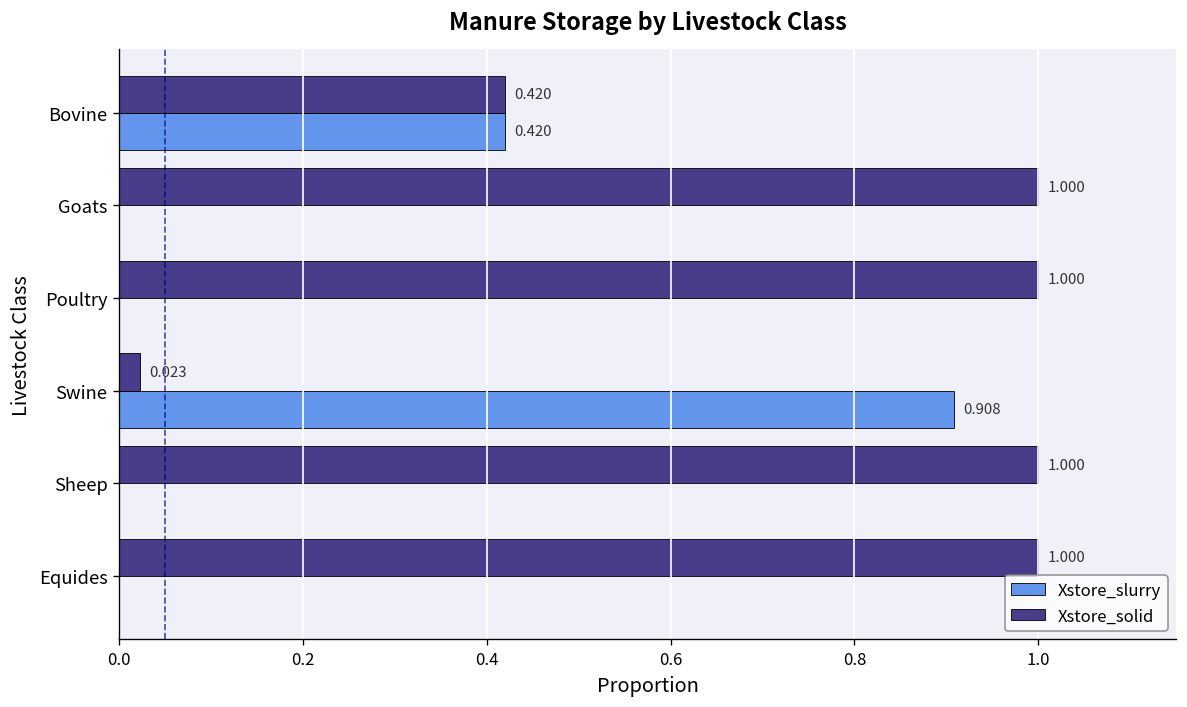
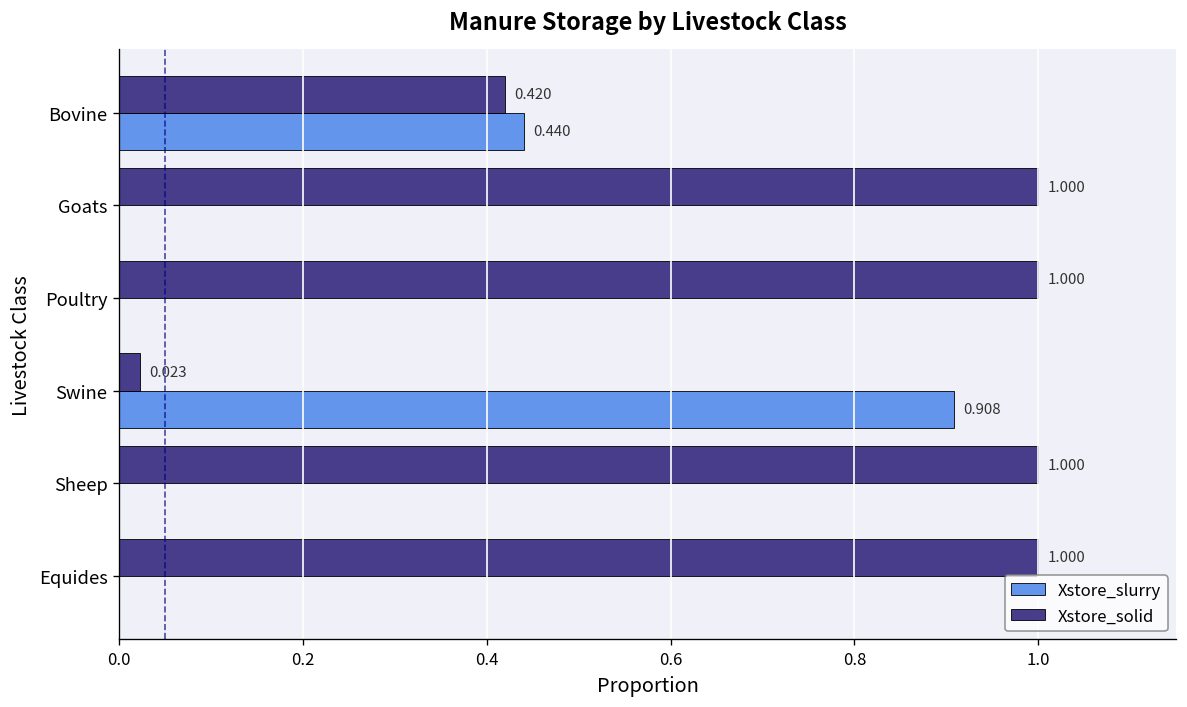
  {
    "Xstore_slurry": {
-     "Bovine": 0.420,
+     "Bovine": 0.440,
      "Swine": 0.908
    },
    "Xstore_solid": {
      "Bovine": 0.420,
      "Goats": 1.000,
      "Poultry": 1.000,
      "Swine": 0.023,
      "Sheep": 1.000,
      "Equides": 1.000
    }
  }
